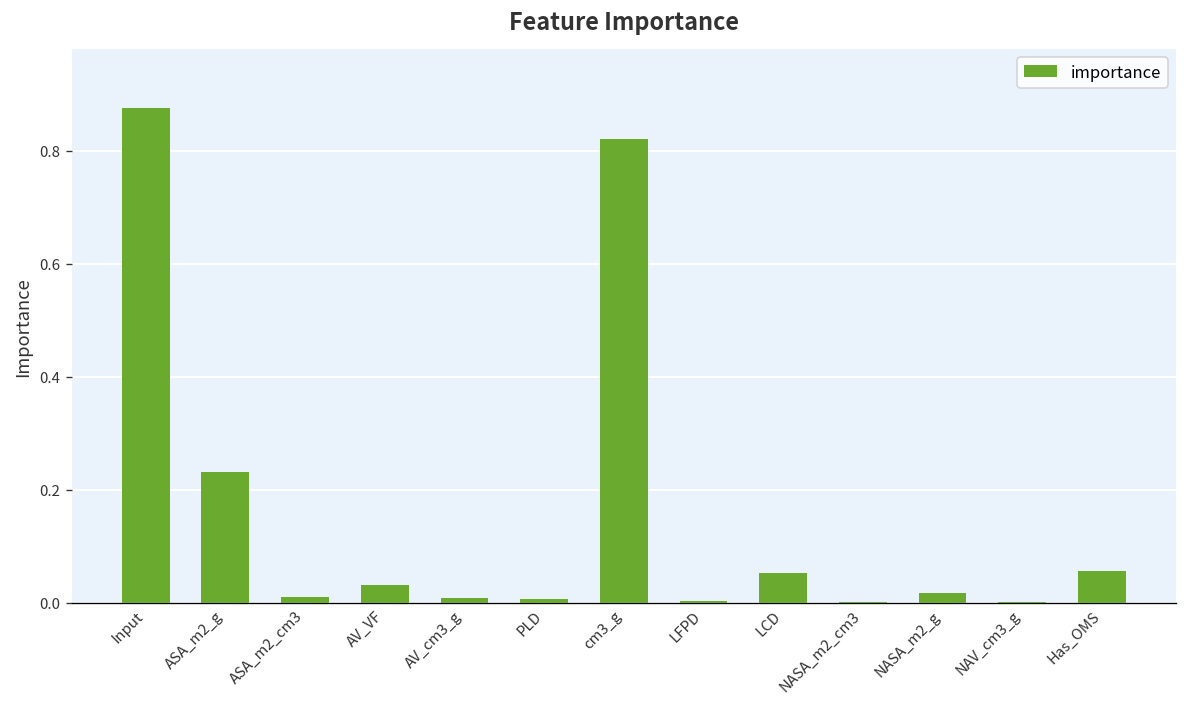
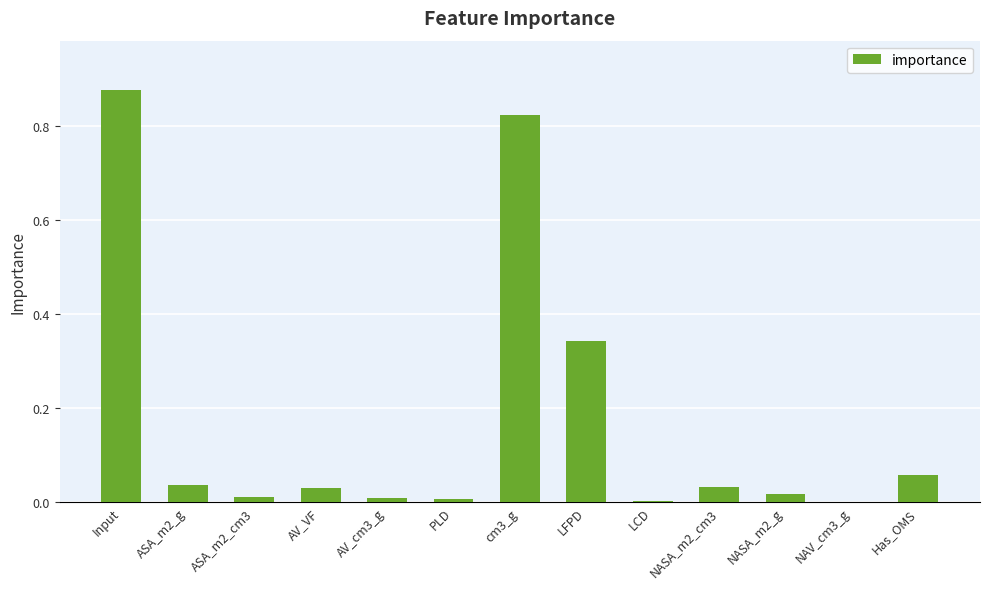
  {
    "Input": 0.88,
-   "ASA_m2_g": 0.23,
+   "ASA_m2_g": 0.04,
    "ASA_m2_cm3": 0.01,
    "AV_VF": 0.03,
    "AV_cm3_g": 0.01,
    "PLD": 0.01,
    "cm3_g": 0.82,
-   "LFPD": 0.00,
-   "LCD": 0.05,
-   "NASA_m2_cm3": 0.00,
+   "LFPD": 0.34,
+   "LCD": 0.00,
+   "NASA_m2_cm3": 0.03,
    "NASA_m2_g": 0.02,
    "Has_OMS": 0.06
  }
